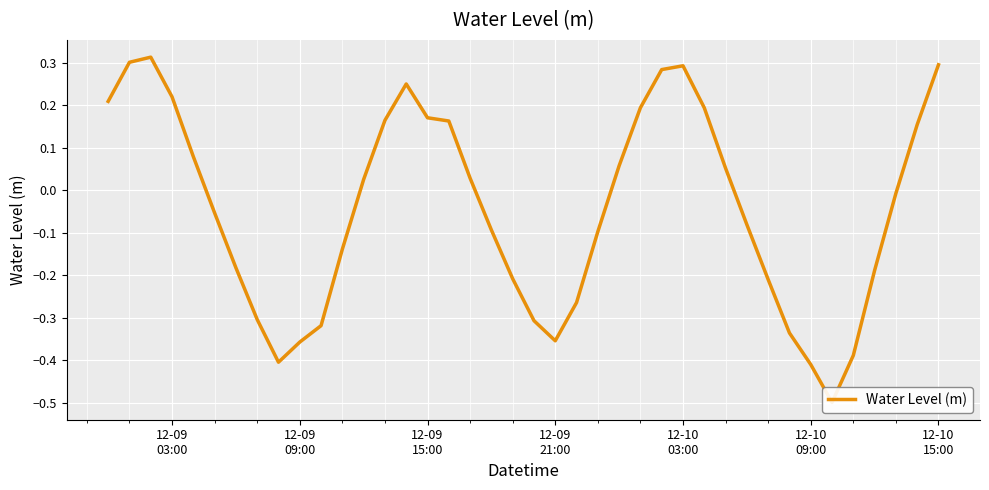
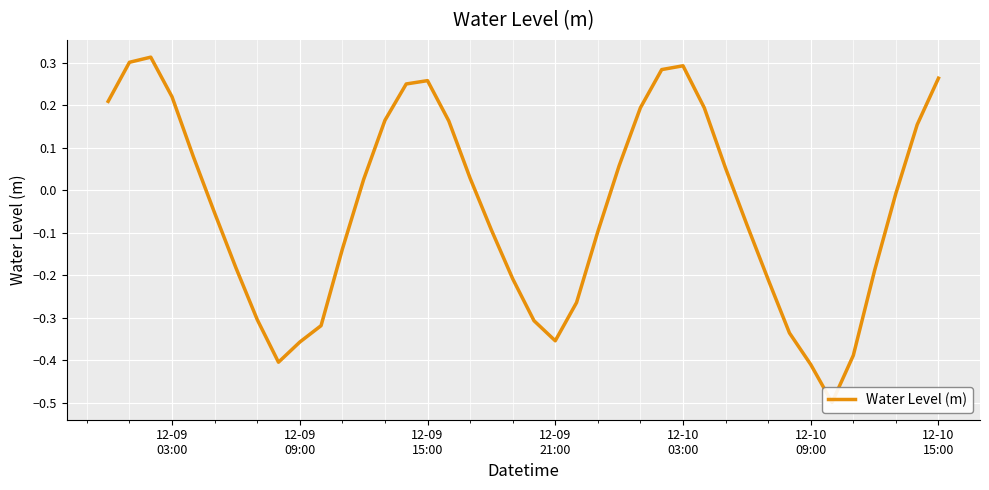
  {
    "12-09 03:00": 0.22,
    "12-09 09:00": -0.36,
-   "12-09 15:00": 0.17,
+   "12-09 15:00": 0.26,
    "12-09 21:00": -0.35,
    "12-10 03:00": 0.29,
    "12-10 09:00": -0.41,
-   "12-10 15:00": 0.30
+   "12-10 15:00": 0.26
  }
